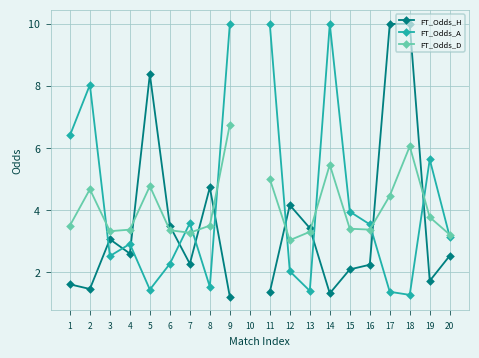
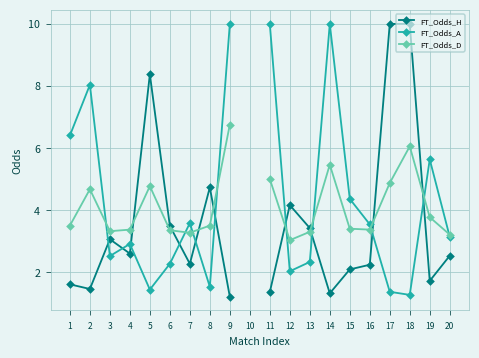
  {
    "FT_Odds_H": {
      "1": 1.6,
      "2": 1.5,
      "3": 3.1,
      "4": 2.6,
      "5": 8.4,
      "6": 3.5,
      "7": 2.3,
      "8": 4.7,
      "9": 1.2,
      "11": 1.4,
      "12": 4.2,
      "13": 3.4,
      "14": 1.3,
      "15": 2.1,
      "16": 2.2,
      "17": 10.0,
      "19": 1.7,
      "20": 2.5
    },
    "FT_Odds_A": {
      "1": 6.4,
      "2": 8.0,
      "3": 2.5,
      "4": 2.9,
      "5": 1.4,
      "6": 2.3,
      "7": 3.6,
      "8": 1.5,
      "9": 10.0,
      "11": 10.0,
      "12": 2.0,
-     "13": 1.4,
+     "13": 2.3,
      "14": 10.0,
-     "15": 4.0,
+     "15": 4.4,
      "16": 3.5,
      "17": 1.4,
      "18": 1.3,
      "19": 5.6
    },
    "FT_Odds_D": {
      "1": 3.5,
      "2": 4.7,
      "3": 3.3,
      "4": 3.4,
      "5": 4.8,
      "6": 3.4,
      "7": 3.3,
      "8": 3.5,
      "9": 6.8,
      "11": 5.0,
      "12": 3.0,
      "13": 3.3,
      "14": 5.5,
      "15": 3.4,
      "16": 3.4,
-     "17": 4.5,
+     "17": 4.9,
      "18": 6.1,
      "19": 3.8
    }
  }
